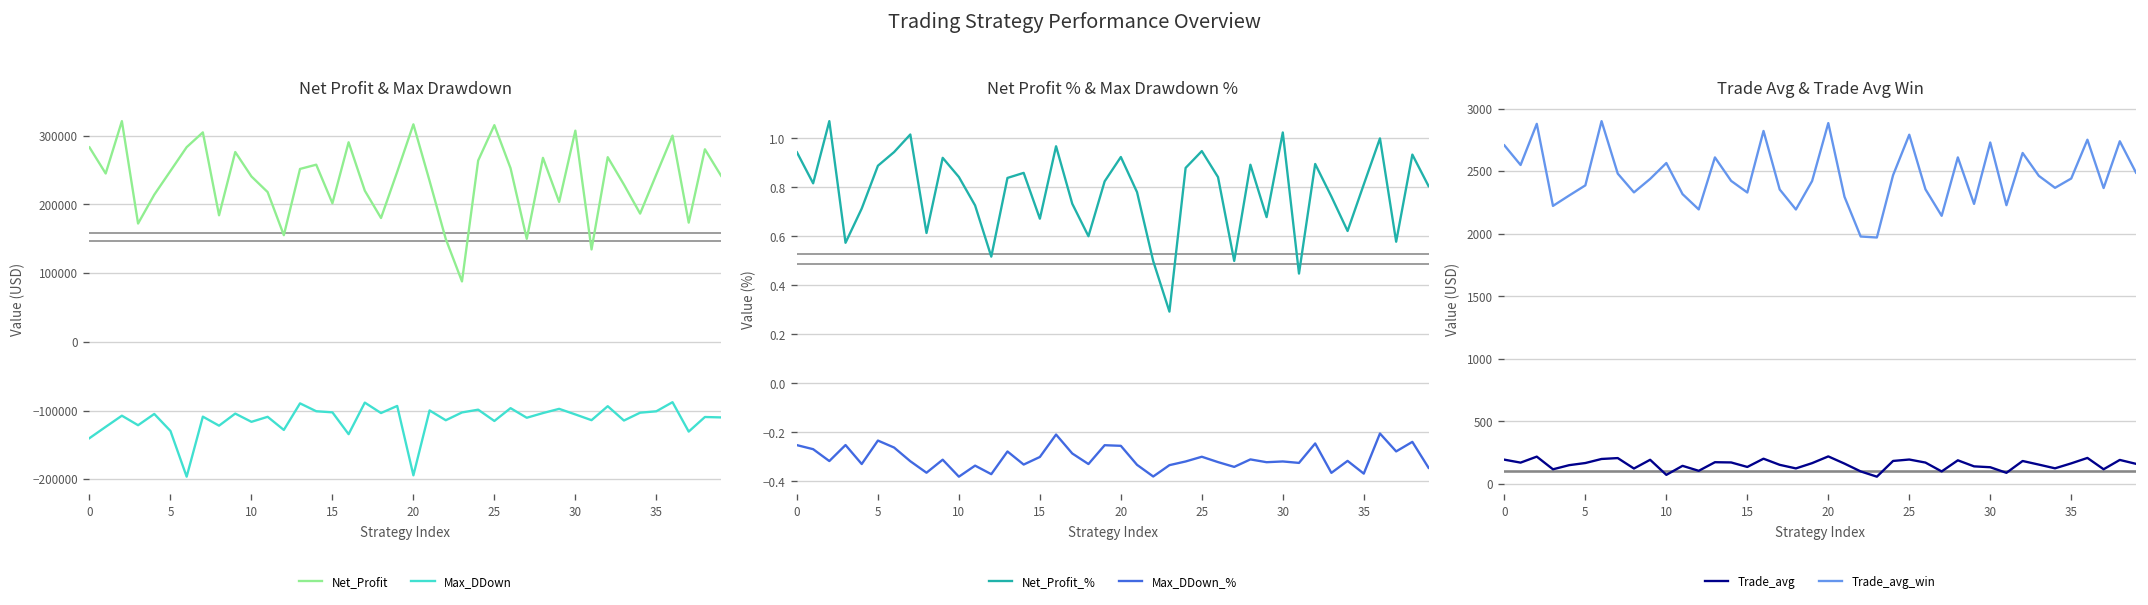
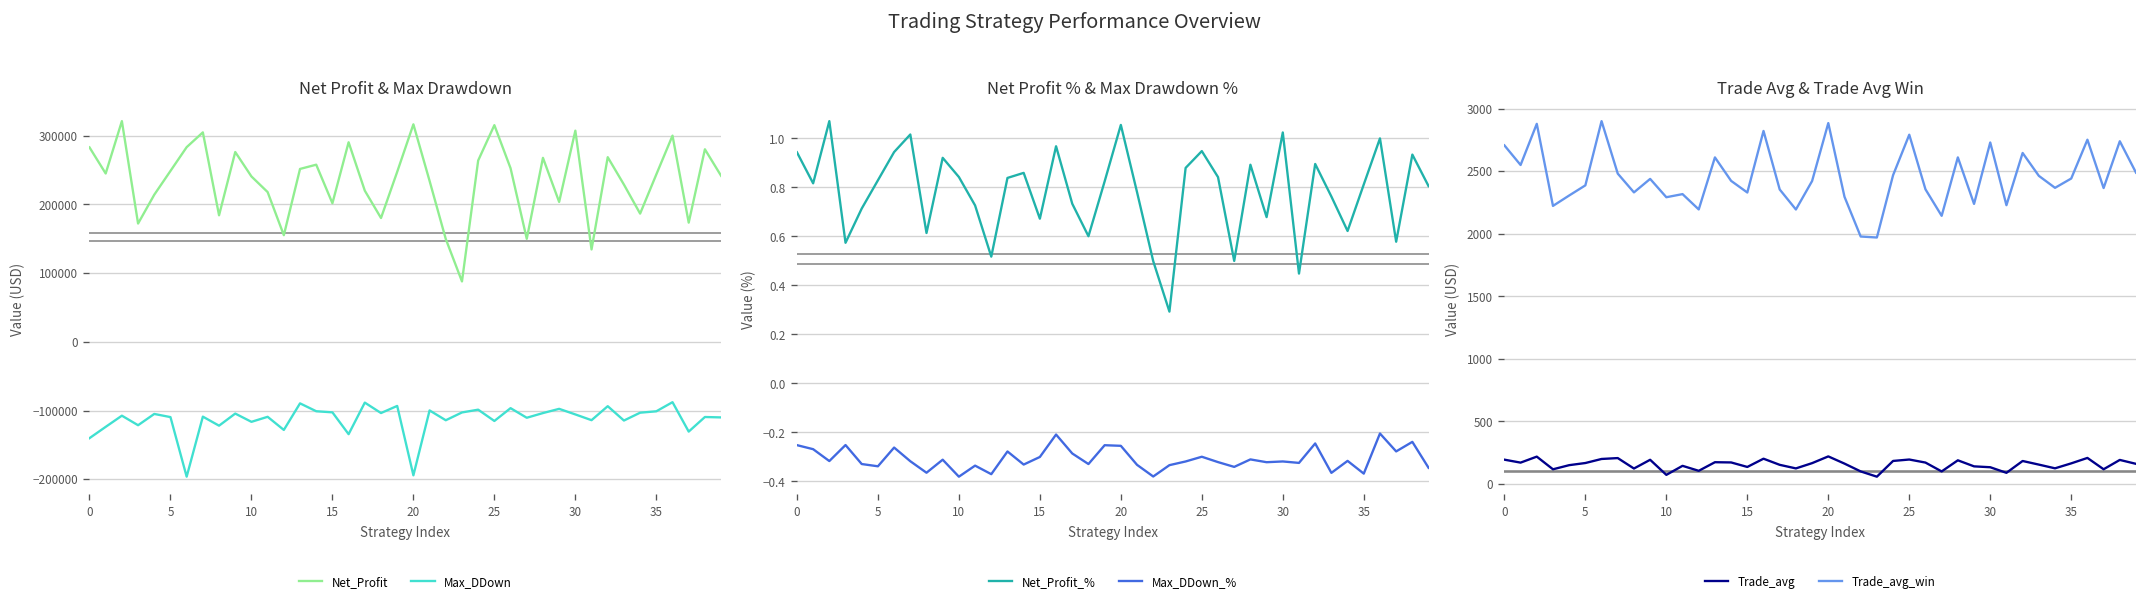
  {
    "Net Profit & Max Drawdown": {
      "Net_Profit": {
        "0": 280000,
        "5": 250000,
        "10": 240000,
        "15": 200000,
        "20": 320000,
        "25": 320000,
        "30": 310000,
        "35": 240000
      },
      "Max_DDown": {
        "0": -140000,
-       "5": -130000,
+       "5": -110000,
        "10": -120000,
        "15": -100000,
        "20": -190000,
        "25": -120000,
        "30": -110000,
        "35": -100000
      }
    },
    "Net Profit % & Max Drawdown %": {
      "Net_Profit_%": {
        "0": 0.94,
-       "5": 0.89,
+       "5": 0.83,
        "10": 0.84,
        "15": 0.67,
-       "20": 0.92,
+       "20": 1.05,
        "25": 0.95,
        "30": 1.02,
        "35": 0.81
      },
      "Max_DDown_%": {
        "0": -0.25,
-       "5": -0.23,
+       "5": -0.34,
        "10": -0.38,
        "15": -0.30,
        "20": -0.26,
        "25": -0.30,
        "30": -0.32,
        "35": -0.37
      }
    },
    "Trade Avg & Trade Avg Win": {
      "Trade_avg": {
        "0": 190,
        "5": 170,
        "10": 70,
        "15": 140,
        "20": 220,
        "25": 200,
        "30": 130,
        "35": 160
      },
      "Trade_avg_win": {
        "0": 2710,
        "5": 2390,
-       "10": 2570,
+       "10": 2290,
        "15": 2330,
        "20": 2880,
        "25": 2790,
        "30": 2730,
        "35": 2440
      }
    }
  }
